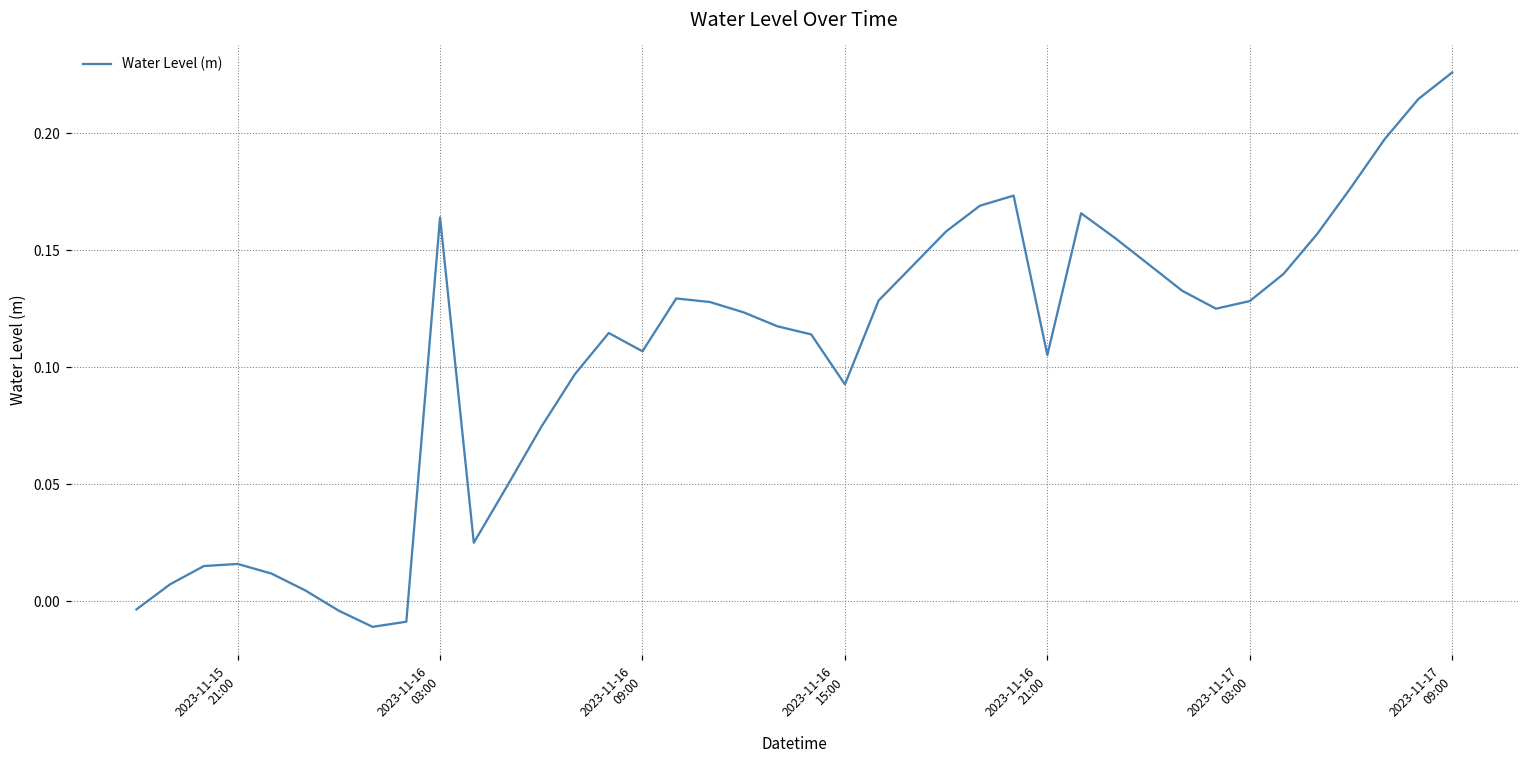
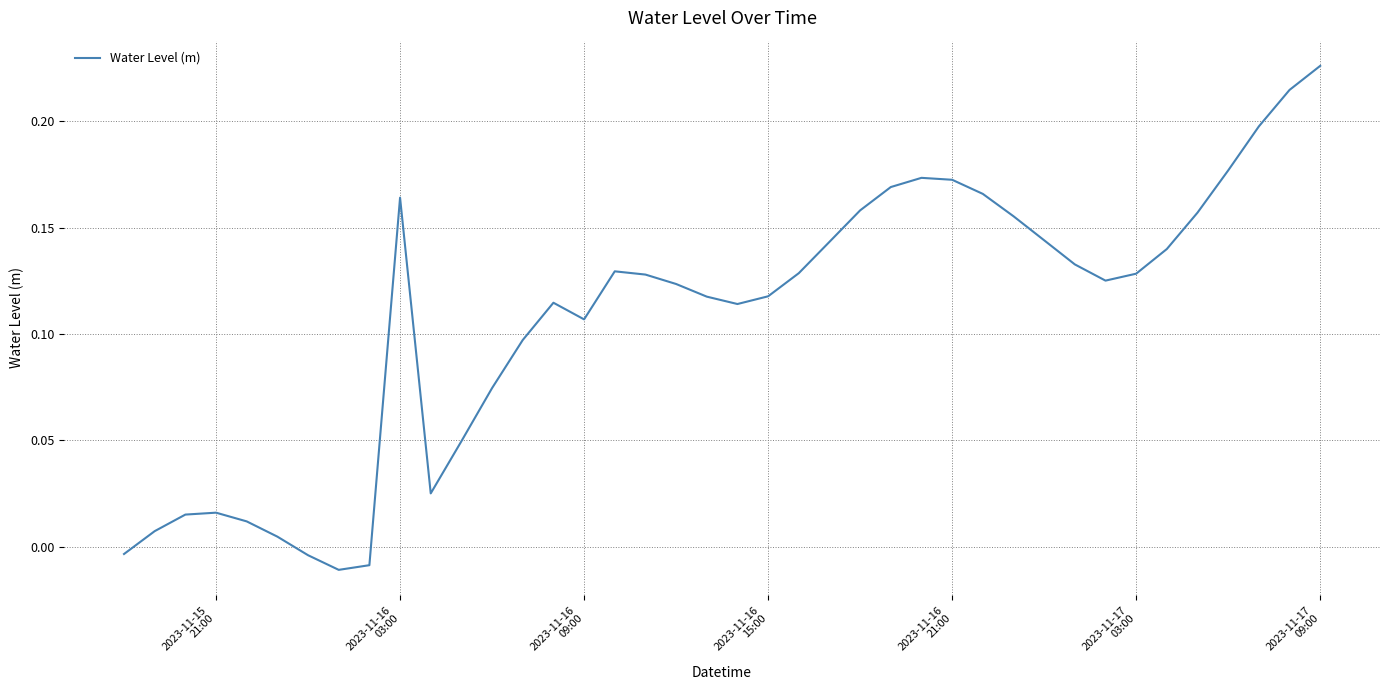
  {
    "2023-11-15 21:00": 0.016,
    "2023-11-16 03:00": 0.164,
    "2023-11-16 09:00": 0.107,
-   "2023-11-16 15:00": 0.093,
-   "2023-11-16 21:00": 0.105,
+   "2023-11-16 15:00": 0.118,
+   "2023-11-16 21:00": 0.172,
    "2023-11-17 03:00": 0.128,
    "2023-11-17 09:00": 0.226
  }
